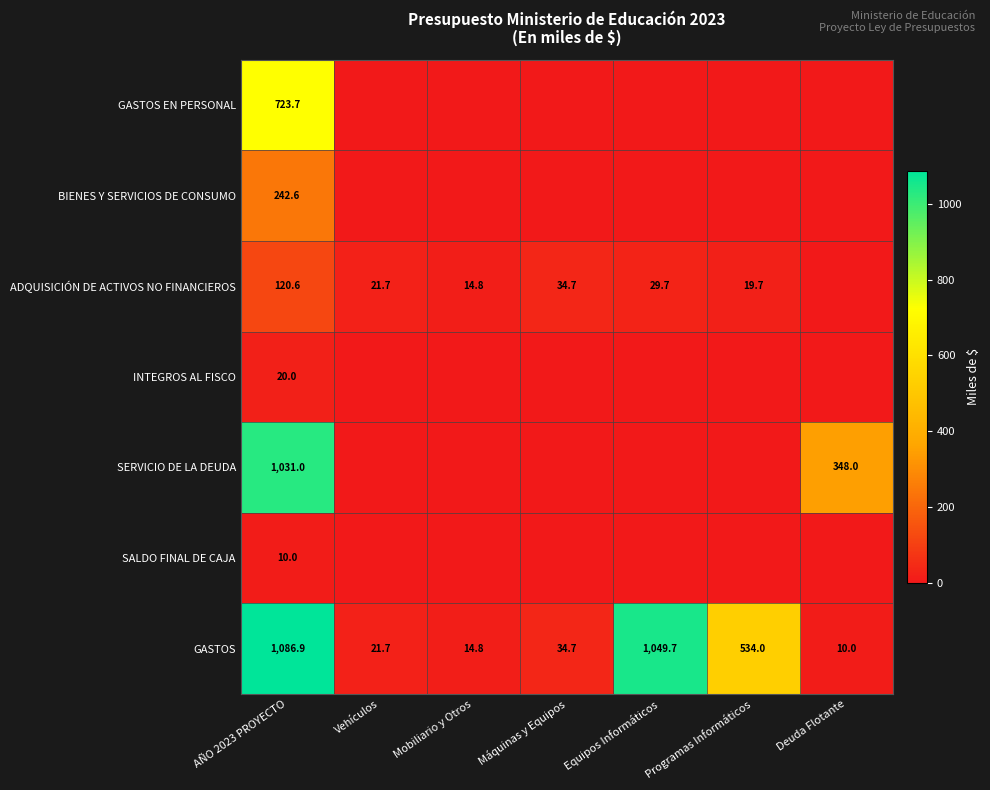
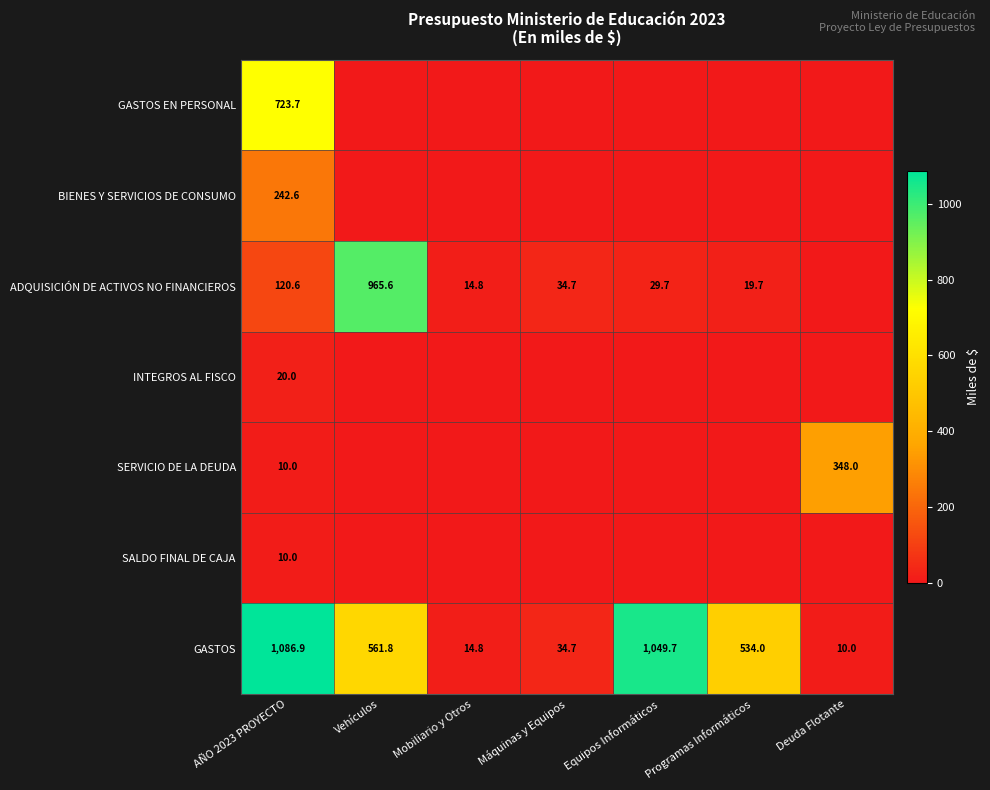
  {
    "GASTOS EN PERSONAL": {
      "AÑO 2023 PROYECTO": "723.7"
    },
    "BIENES Y SERVICIOS DE CONSUMO": {
      "AÑO 2023 PROYECTO": "242.6"
    },
    "ADQUISICIÓN DE ACTIVOS NO FINANCIEROS": {
      "AÑO 2023 PROYECTO": "120.6",
-     "Vehículos": "21.7",
+     "Vehículos": "965.6",
      "Mobiliario y Otros": "14.8",
      "Máquinas y Equipos": "34.7",
      "Equipos Informáticos": "29.7",
      "Programas Informáticos": "19.7"
    },
    "INTEGROS AL FISCO": {
      "AÑO 2023 PROYECTO": "20.0"
    },
    "SERVICIO DE LA DEUDA": {
-     "AÑO 2023 PROYECTO": "1,031.0",
+     "AÑO 2023 PROYECTO": "10.0",
      "Deuda Flotante": "348.0"
    },
    "SALDO FINAL DE CAJA": {
      "AÑO 2023 PROYECTO": "10.0"
    },
    "GASTOS": {
      "AÑO 2023 PROYECTO": "1,086.9",
-     "Vehículos": "21.7",
+     "Vehículos": "561.8",
      "Mobiliario y Otros": "14.8",
      "Máquinas y Equipos": "34.7",
      "Equipos Informáticos": "1,049.7",
      "Programas Informáticos": "534.0",
      "Deuda Flotante": "10.0"
    }
  }
